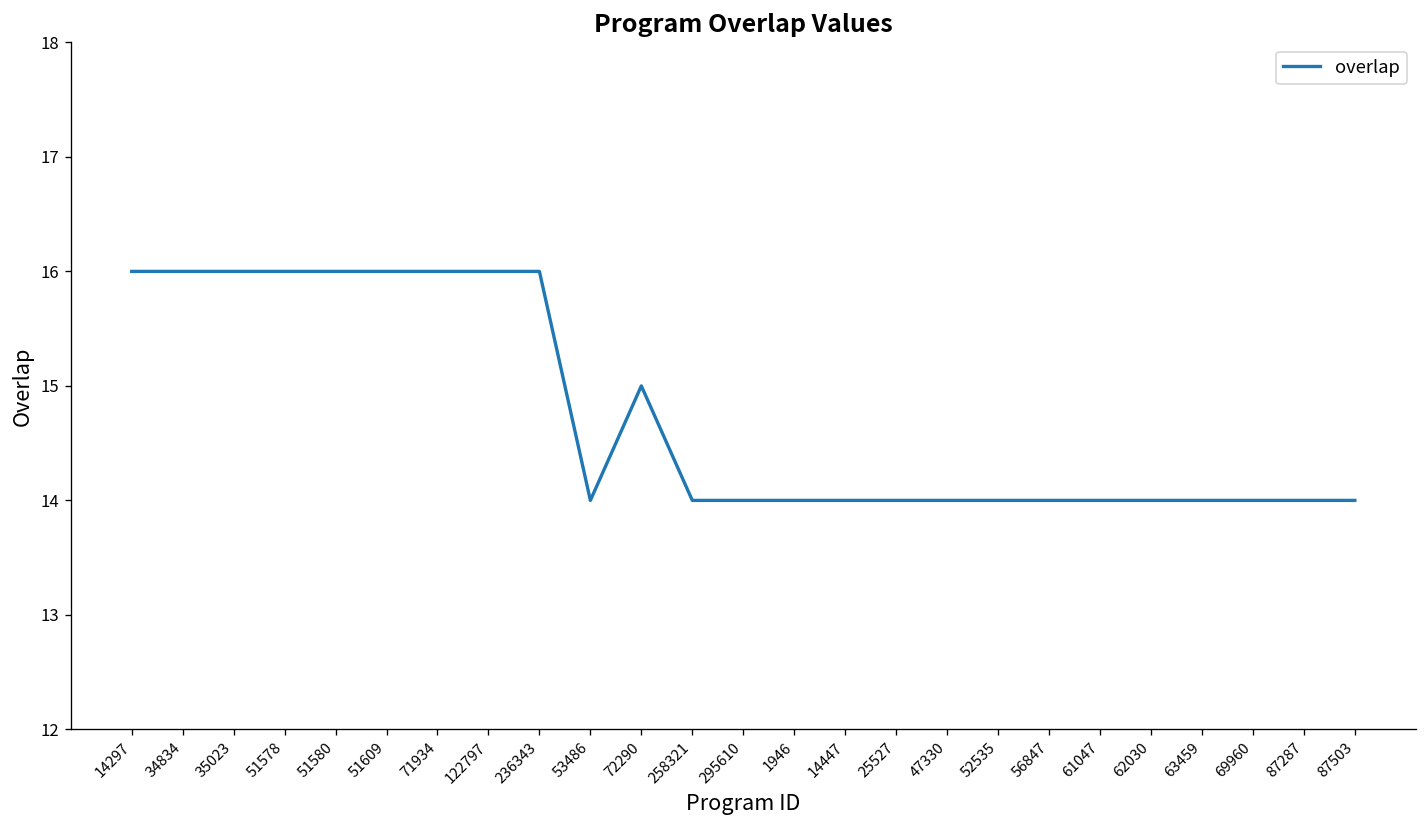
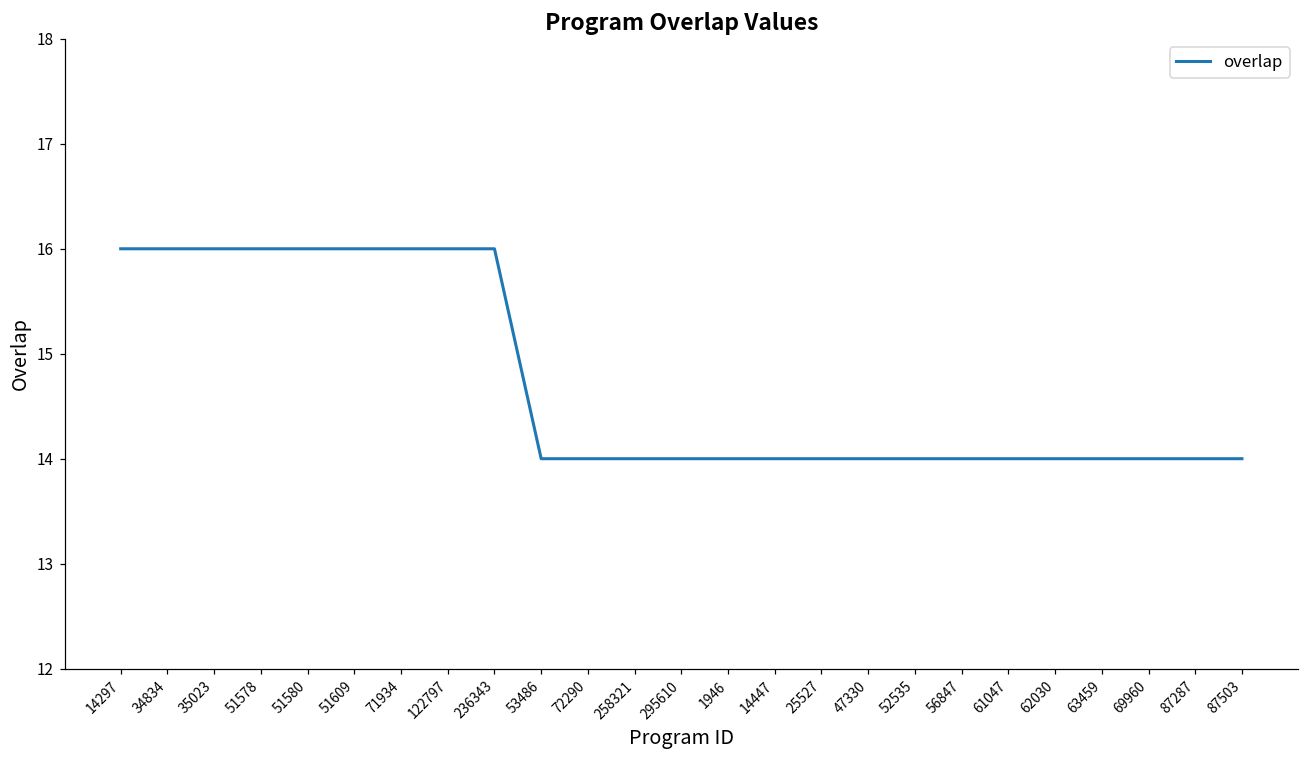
  {
    "14297": 16,
    "34834": 16,
    "35023": 16,
    "51578": 16,
    "51580": 16,
    "51609": 16,
    "71934": 16,
    "122797": 16,
    "236343": 16,
    "53486": 14,
-   "72290": 15,
+   "72290": 14,
    "258321": 14,
    "295610": 14,
    "1946": 14,
    "14447": 14,
    "25527": 14,
    "47330": 14,
    "52535": 14,
    "56847": 14,
    "61047": 14,
    "62030": 14,
    "63459": 14,
    "69960": 14,
    "87287": 14,
    "87503": 14
  }
